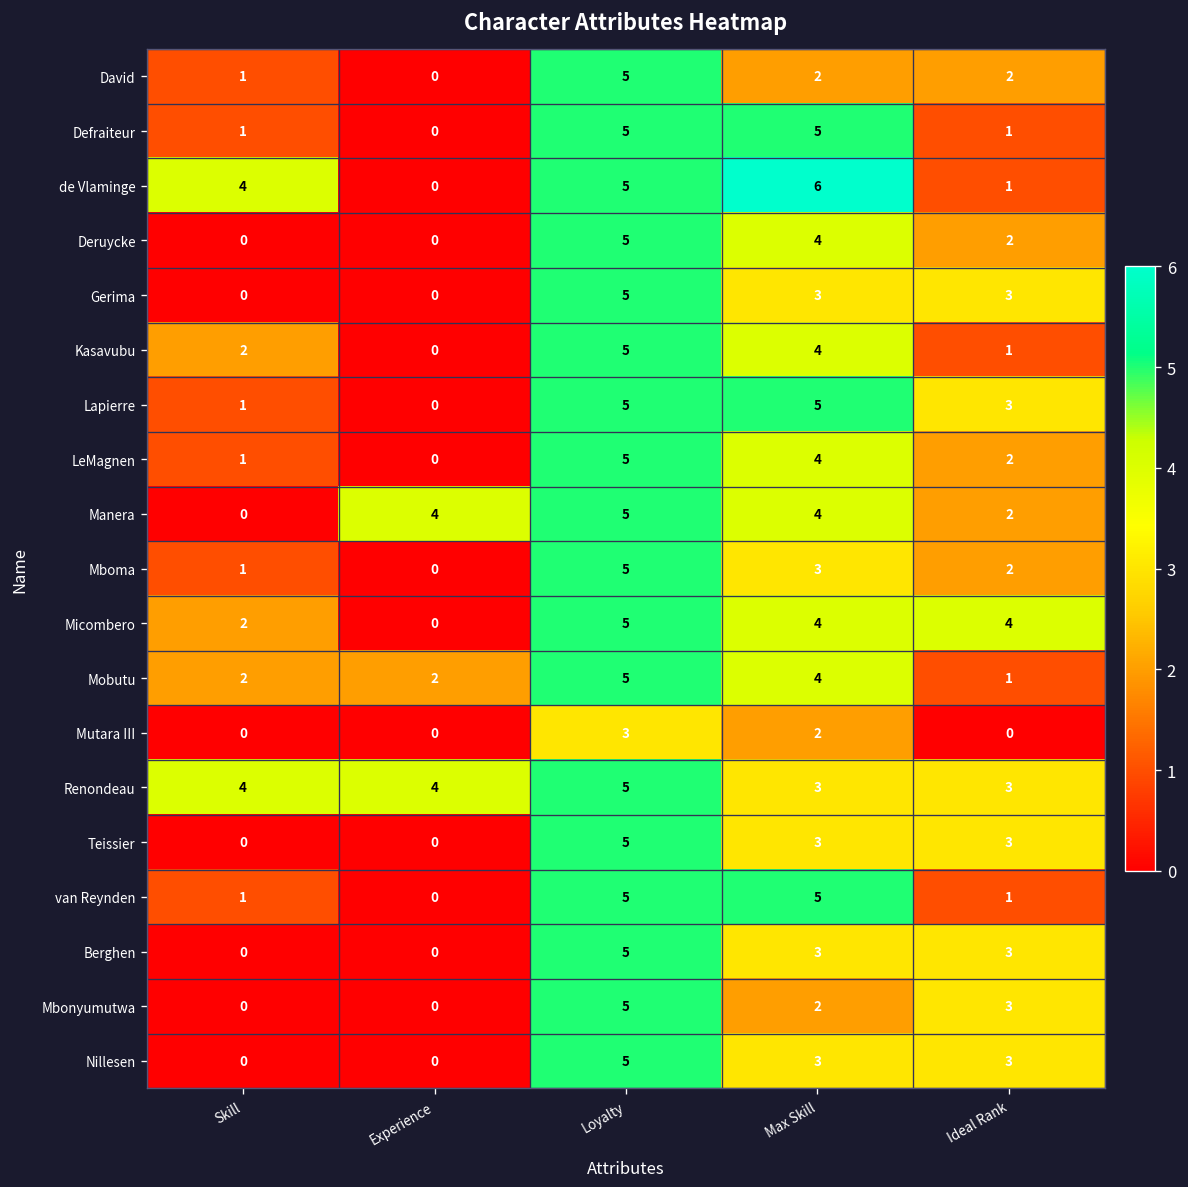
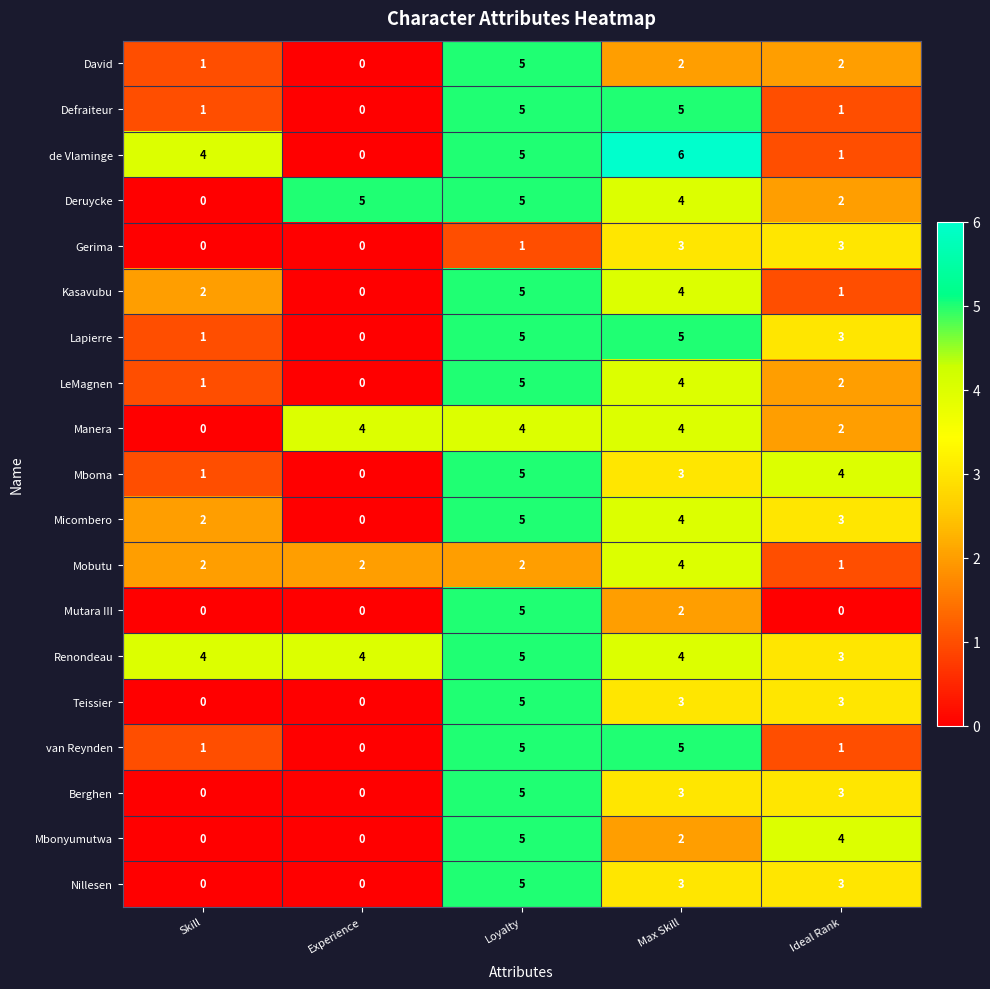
  {
    "David": {
      "Skill": 1,
      "Experience": 0,
      "Loyalty": 5,
      "Max Skill": 2,
      "Ideal Rank": 2
    },
    "Defraiteur": {
      "Skill": 1,
      "Experience": 0,
      "Loyalty": 5,
      "Max Skill": 5,
      "Ideal Rank": 1
    },
    "de Vlaminge": {
      "Skill": 4,
      "Experience": 0,
      "Loyalty": 5,
      "Max Skill": 6,
      "Ideal Rank": 1
    },
    "Deruycke": {
      "Skill": 0,
-     "Experience": 0,
+     "Experience": 5,
      "Loyalty": 5,
      "Max Skill": 4,
      "Ideal Rank": 2
    },
    "Gerima": {
      "Skill": 0,
      "Experience": 0,
-     "Loyalty": 5,
+     "Loyalty": 1,
      "Max Skill": 3,
      "Ideal Rank": 3
    },
    "Kasavubu": {
      "Skill": 2,
      "Experience": 0,
      "Loyalty": 5,
      "Max Skill": 4,
      "Ideal Rank": 1
    },
    "Lapierre": {
      "Skill": 1,
      "Experience": 0,
      "Loyalty": 5,
      "Max Skill": 5,
      "Ideal Rank": 3
    },
    "LeMagnen": {
      "Skill": 1,
      "Experience": 0,
      "Loyalty": 5,
      "Max Skill": 4,
      "Ideal Rank": 2
    },
    "Manera": {
      "Skill": 0,
      "Experience": 4,
-     "Loyalty": 5,
+     "Loyalty": 4,
      "Max Skill": 4,
      "Ideal Rank": 2
    },
    "Mboma": {
      "Skill": 1,
      "Experience": 0,
      "Loyalty": 5,
      "Max Skill": 3,
-     "Ideal Rank": 2
+     "Ideal Rank": 4
    },
    "Micombero": {
      "Skill": 2,
      "Experience": 0,
      "Loyalty": 5,
      "Max Skill": 4,
-     "Ideal Rank": 4
+     "Ideal Rank": 3
    },
    "Mobutu": {
      "Skill": 2,
      "Experience": 2,
-     "Loyalty": 5,
+     "Loyalty": 2,
      "Max Skill": 4,
      "Ideal Rank": 1
    },
    "Mutara III": {
      "Skill": 0,
      "Experience": 0,
-     "Loyalty": 3,
+     "Loyalty": 5,
      "Max Skill": 2,
      "Ideal Rank": 0
    },
    "Renondeau": {
      "Skill": 4,
      "Experience": 4,
      "Loyalty": 5,
-     "Max Skill": 3,
+     "Max Skill": 4,
      "Ideal Rank": 3
    },
    "Teissier": {
      "Skill": 0,
      "Experience": 0,
      "Loyalty": 5,
      "Max Skill": 3,
      "Ideal Rank": 3
    },
    "van Reynden": {
      "Skill": 1,
      "Experience": 0,
      "Loyalty": 5,
      "Max Skill": 5,
      "Ideal Rank": 1
    },
    "Berghen": {
      "Skill": 0,
      "Experience": 0,
      "Loyalty": 5,
      "Max Skill": 3,
      "Ideal Rank": 3
    },
    "Mbonyumutwa": {
      "Skill": 0,
      "Experience": 0,
      "Loyalty": 5,
      "Max Skill": 2,
-     "Ideal Rank": 3
+     "Ideal Rank": 4
    },
    "Nillesen": {
      "Skill": 0,
      "Experience": 0,
      "Loyalty": 5,
      "Max Skill": 3,
      "Ideal Rank": 3
    }
  }
